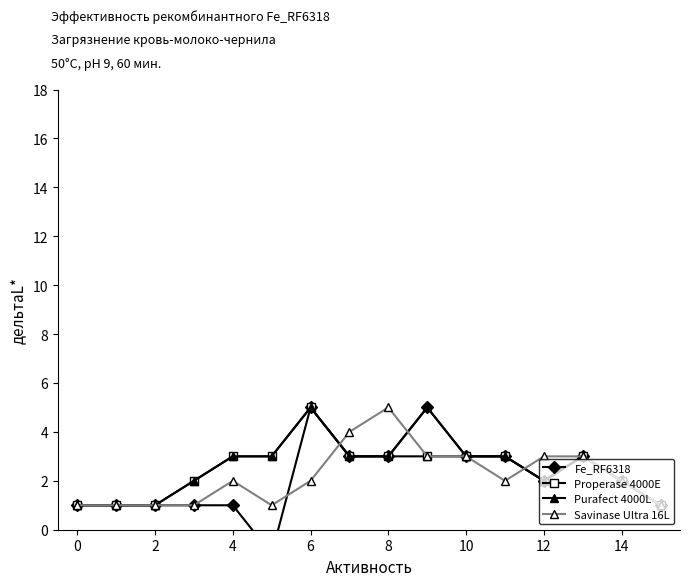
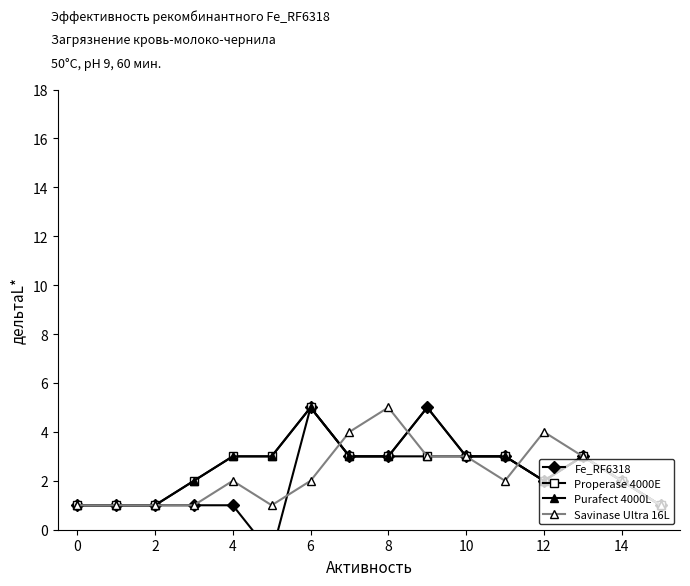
  {
    "Savinase Ultra 16L": {
      "4": 2,
      "6": 2,
      "8": 5,
-     "12": 3
+     "12": 4
    }
  }
